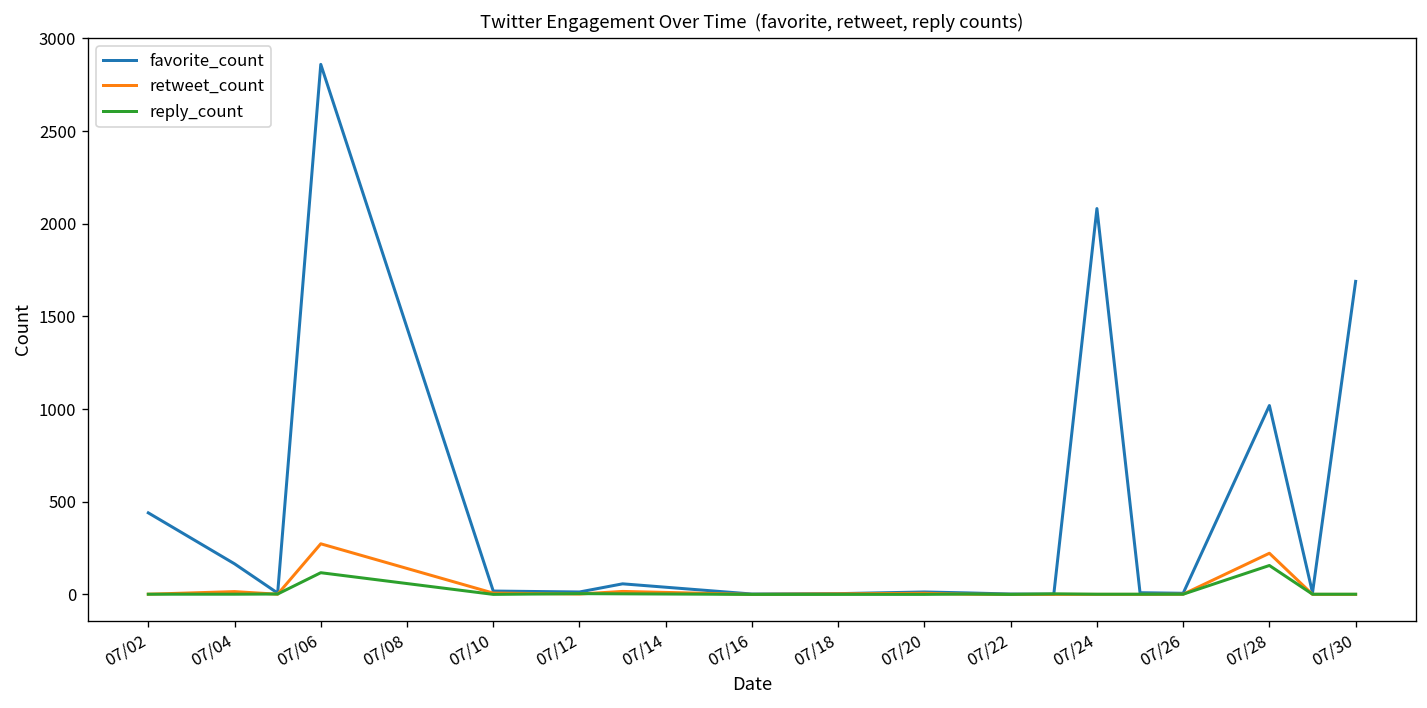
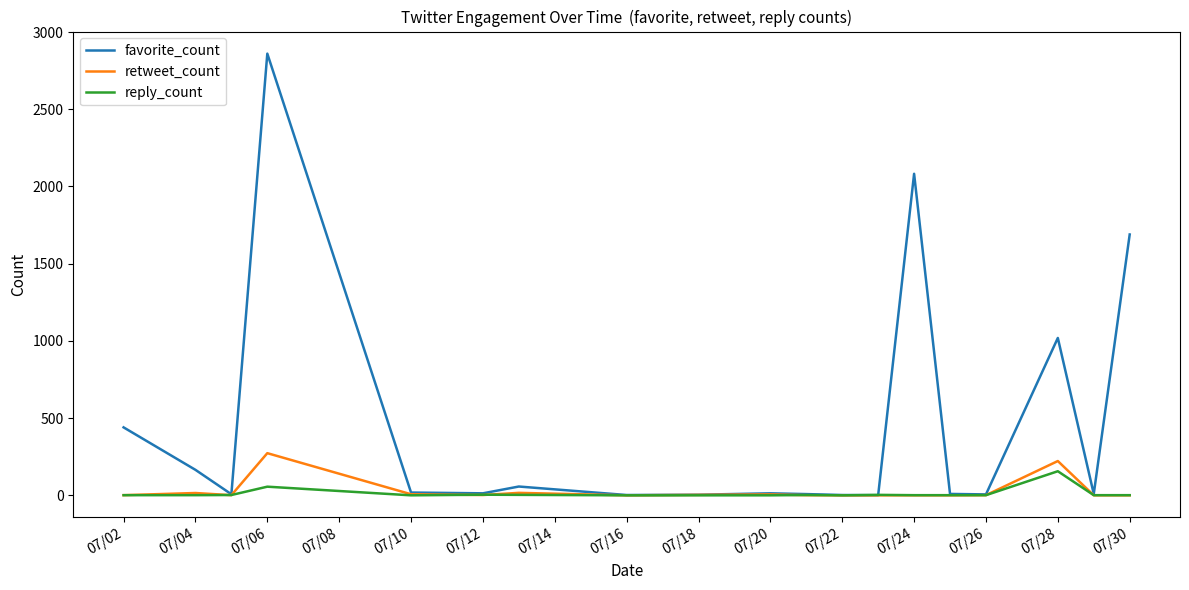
  {
    "favorite_count": {
      "07/02": 440,
      "07/04": 170,
      "07/06": 2860,
      "07/24": 2080,
      "07/28": 1020,
      "07/30": 1690
    },
    "retweet_count": {
      "07/06": 270,
      "07/28": 220
    },
    "reply_count": {
-     "07/06": 120,
+     "07/06": 60,
      "07/28": 160
    }
  }
